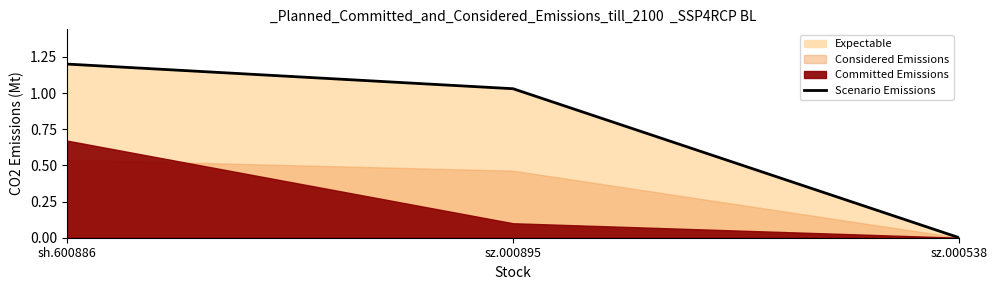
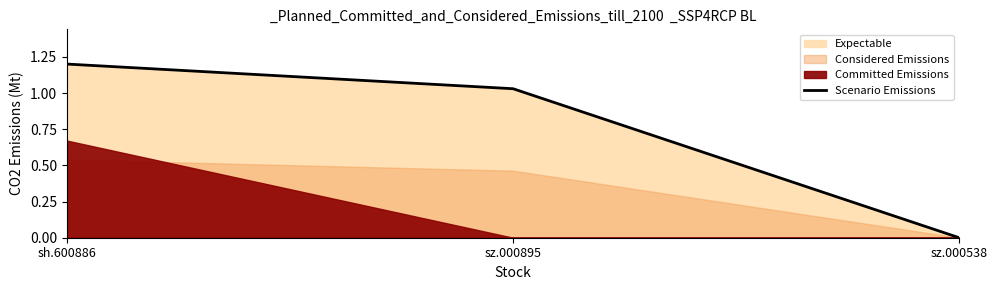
  {
    "Committed Emissions": {
      "sh.600886": 0.67,
-     "sz.000895": 0.1
+     "sz.000895": 0.0
    }
  }
